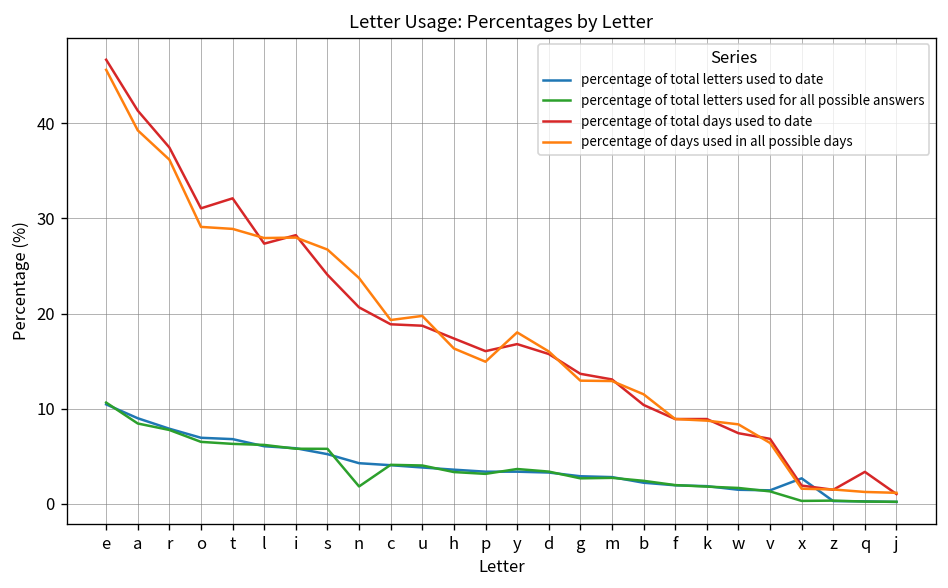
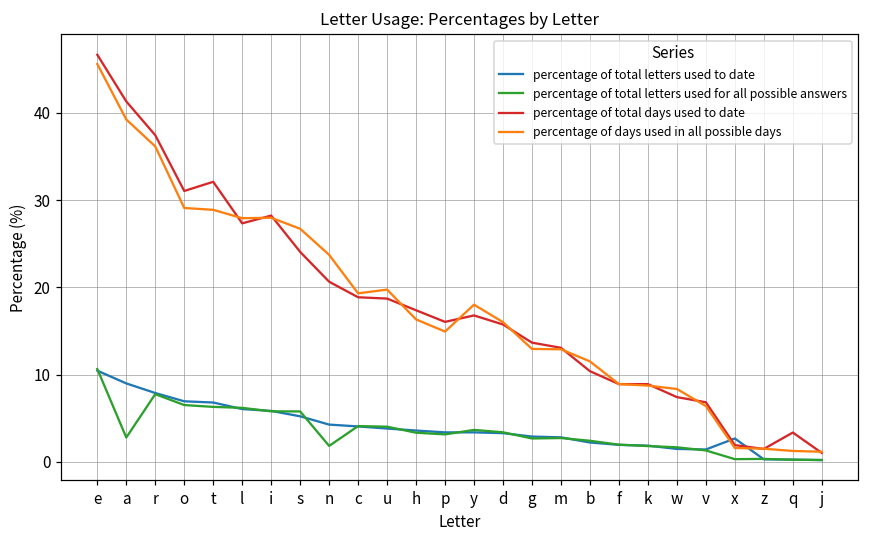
  {
    "percentage of total letters used to date": {
      "a": 9,
      "o": 7,
      "t": 7,
      "s": 5,
      "n": 4,
      "x": 3
    },
    "percentage of total letters used for all possible answers": {
-     "a": 8,
+     "a": 3,
      "o": 7,
      "t": 6,
      "s": 6,
      "n": 2,
      "x": 0
    },
    "percentage of total days used to date": {
      "e": 47,
      "a": 41,
      "r": 37,
      "o": 31,
      "t": 32,
      "l": 27,
      "s": 24,
      "n": 21,
      "c": 19,
      "u": 19,
      "h": 17,
      "p": 16,
      "y": 17,
      "g": 14,
      "b": 10,
      "w": 7,
      "v": 7,
      "x": 2,
      "q": 3
    },
    "percentage of days used in all possible days": {
      "e": 46,
      "a": 39,
      "r": 36,
      "o": 29,
      "t": 29,
      "l": 28,
      "s": 27,
      "n": 24,
      "c": 19,
      "u": 20,
      "h": 16,
      "p": 15,
      "y": 18,
      "g": 13,
      "b": 12,
      "w": 8,
      "v": 6,
      "x": 2,
      "q": 1
    }
  }
